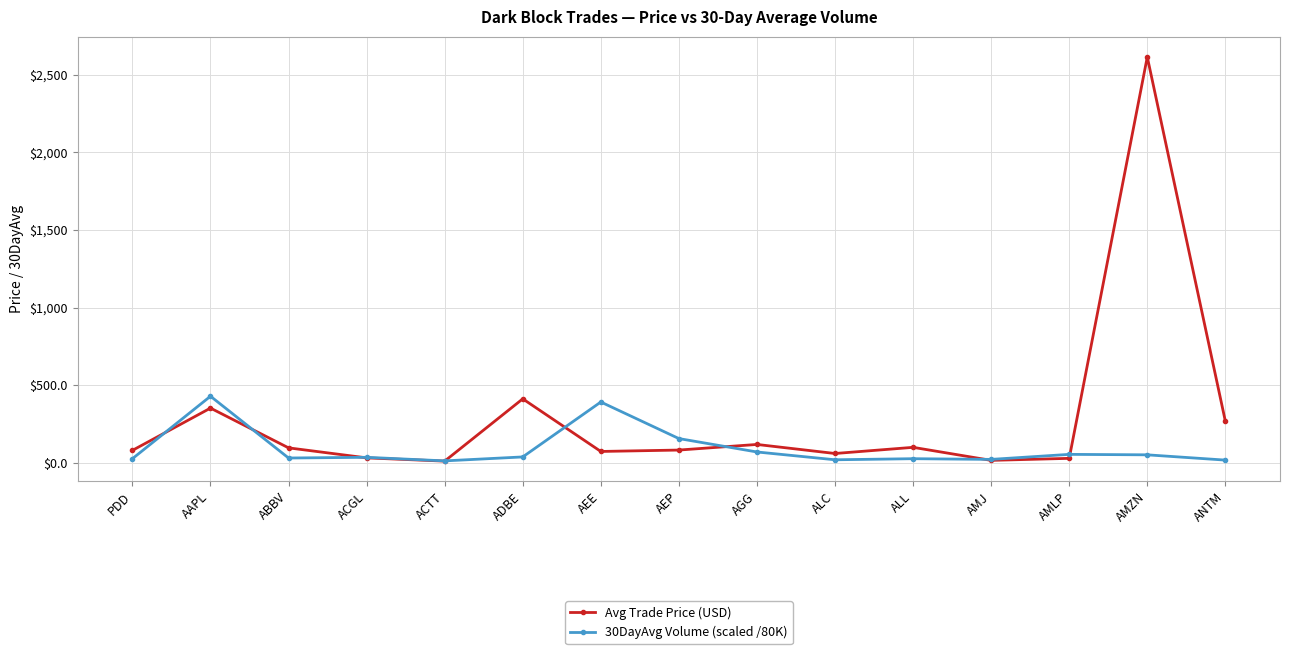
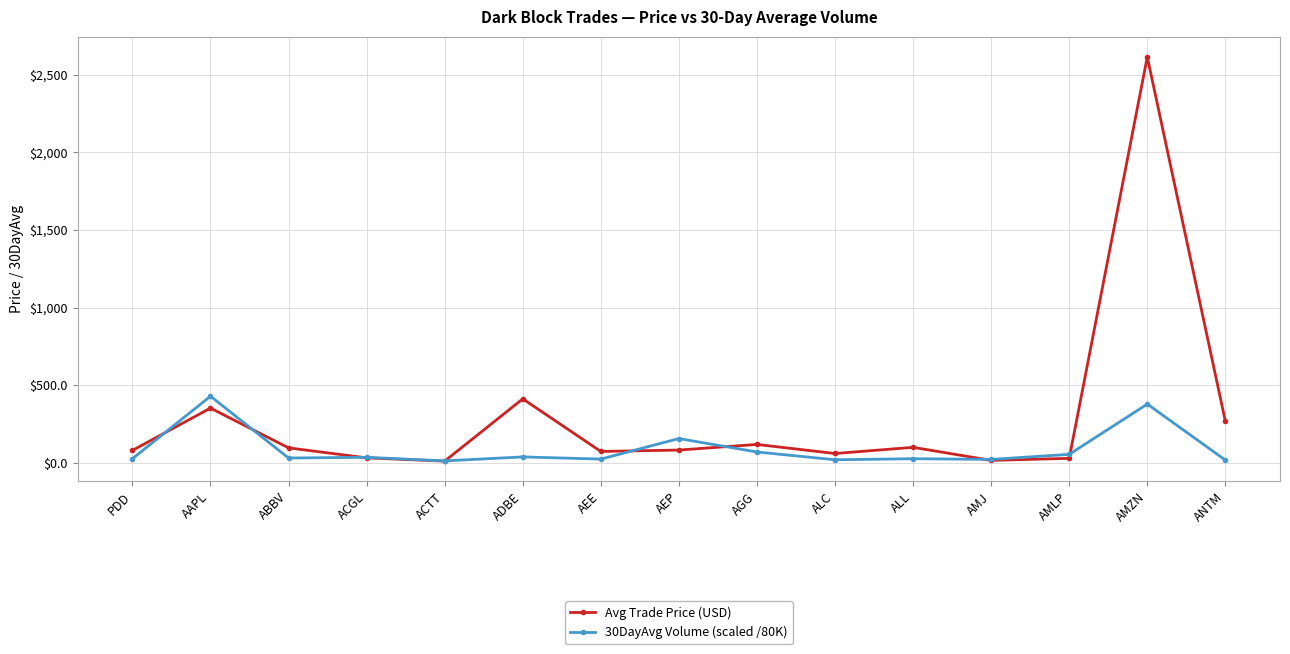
  {
    "Avg Trade Price (USD)": {
      "PDD": "$80",
      "AAPL": "$350",
      "ABBV": "$100",
      "ADBE": "$410",
      "AEE": "$70",
      "AEP": "$80",
      "AGG": "$120",
      "ALC": "$60",
      "ALL": "$100",
      "AMLP": "$30",
      "AMZN": "$2,620",
      "ANTM": "$270"
    },
    "30DayAvg Volume (scaled /80K)": {
      "PDD": "$30",
      "AAPL": "$430",
      "ABBV": "$30",
      "ADBE": "$40",
-     "AEE": "$390",
+     "AEE": "$20",
      "AEP": "$160",
      "AGG": "$70",
      "ALC": "$20",
      "ALL": "$30",
      "AMLP": "$50",
-     "AMZN": "$50",
+     "AMZN": "$380",
      "ANTM": "$20"
    }
  }
